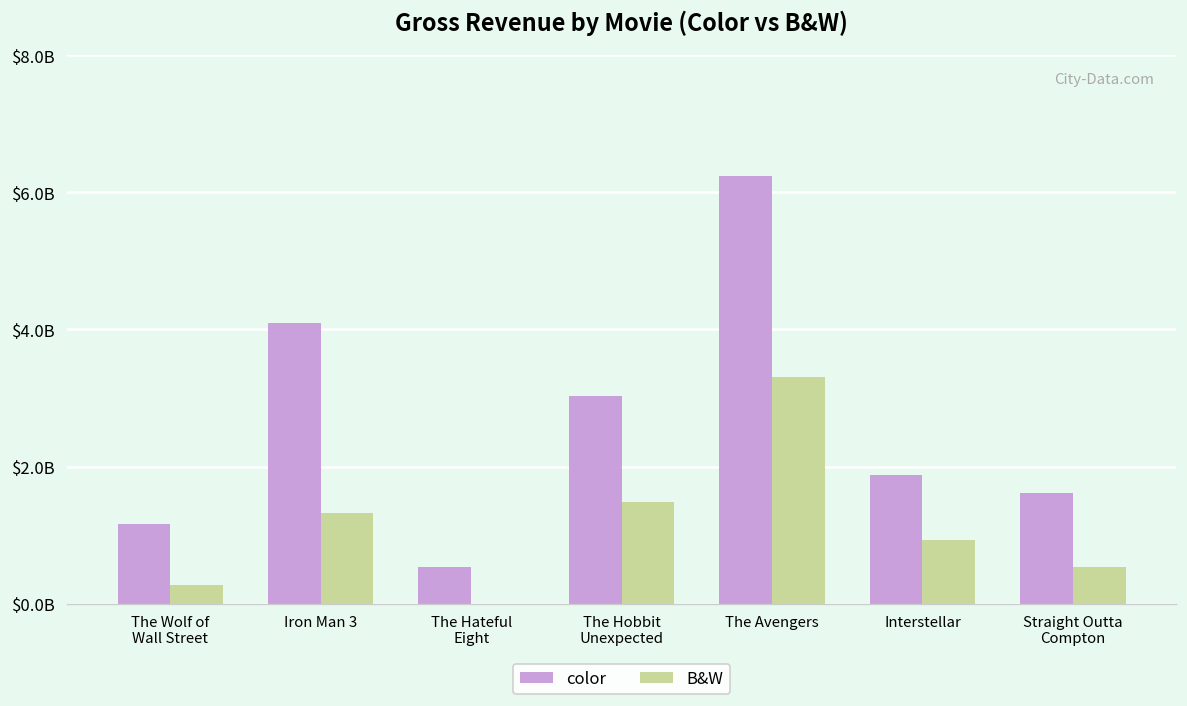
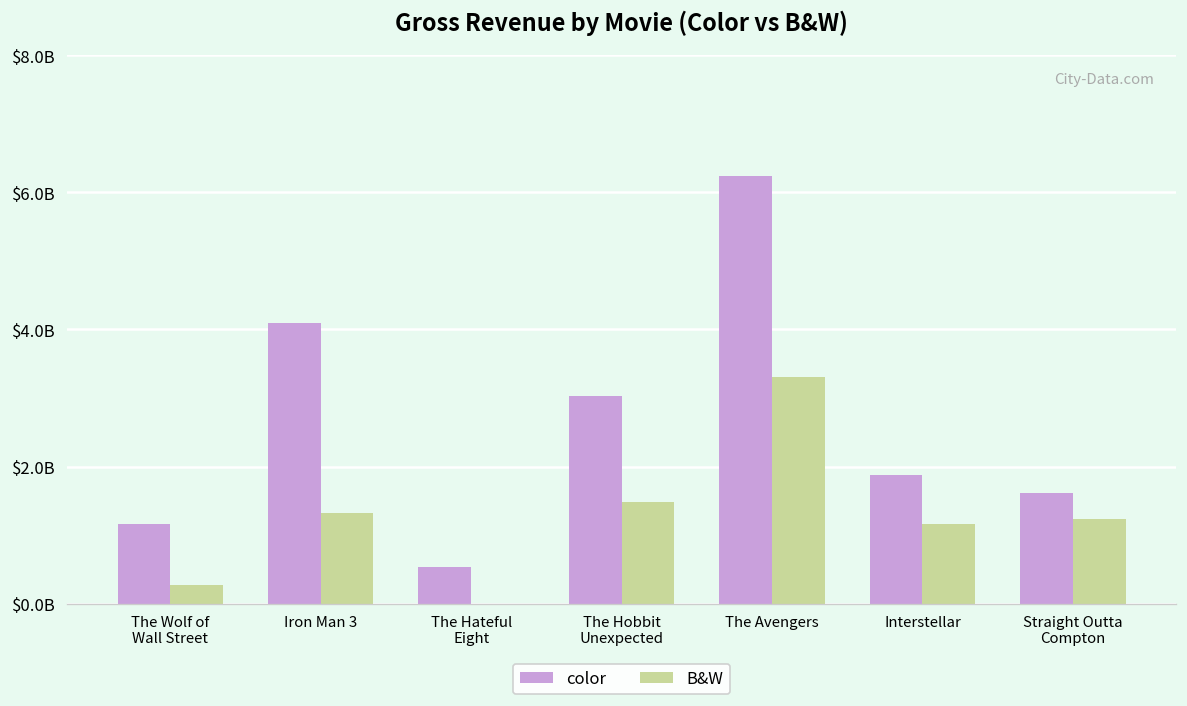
  {
    "color": {
      "The Wolf of Wall Street": "$1200000000",
      "Iron Man 3": "$4100000000",
      "The Hateful Eight": "$500000000",
      "The Hobbit Unexpected": "$3000000000",
      "The Avengers": "$6200000000",
      "Interstellar": "$1900000000",
      "Straight Outta Compton": "$1600000000"
    },
    "B&W": {
      "The Wolf of Wall Street": "$300000000",
      "Iron Man 3": "$1300000000",
      "The Hobbit Unexpected": "$1500000000",
      "The Avengers": "$3300000000",
-     "Interstellar": "$900000000",
-     "Straight Outta Compton": "$500000000"
+     "Interstellar": "$1200000000",
+     "Straight Outta Compton": "$1200000000"
    }
  }
